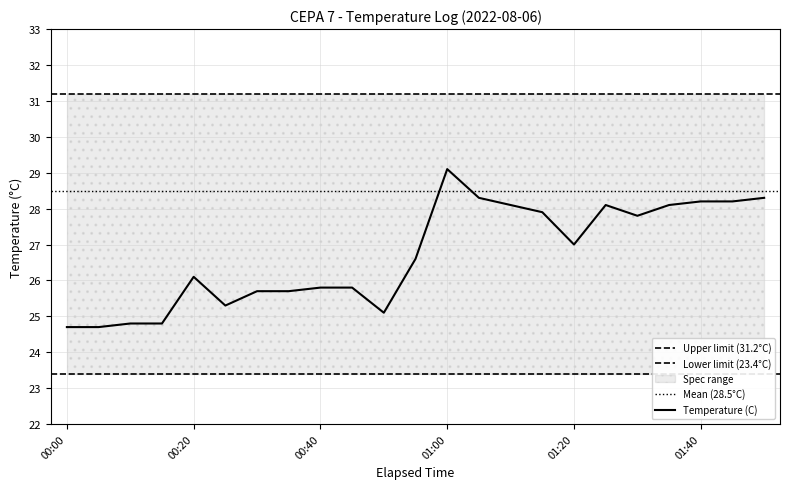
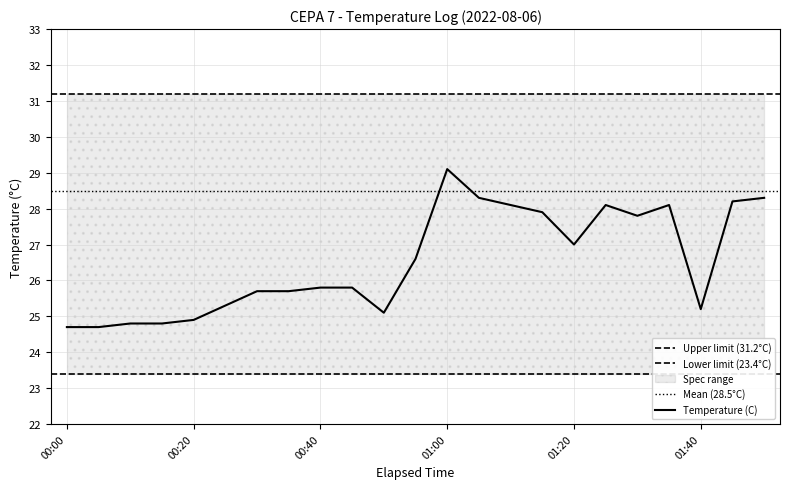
  {
    "Spec range": {
      "00:00": 31.2,
      "00:20": 31.2,
      "00:40": 31.2,
      "01:00": 31.2,
      "01:20": 31.2,
      "01:40": 31.2
    },
    "Temperature (C)": {
      "00:00": 24.7,
-     "00:20": 26.1,
+     "00:20": 24.9,
      "00:40": 25.8,
      "01:00": 29.1,
      "01:20": 27.0,
-     "01:40": 28.2
+     "01:40": 25.2
    }
  }
